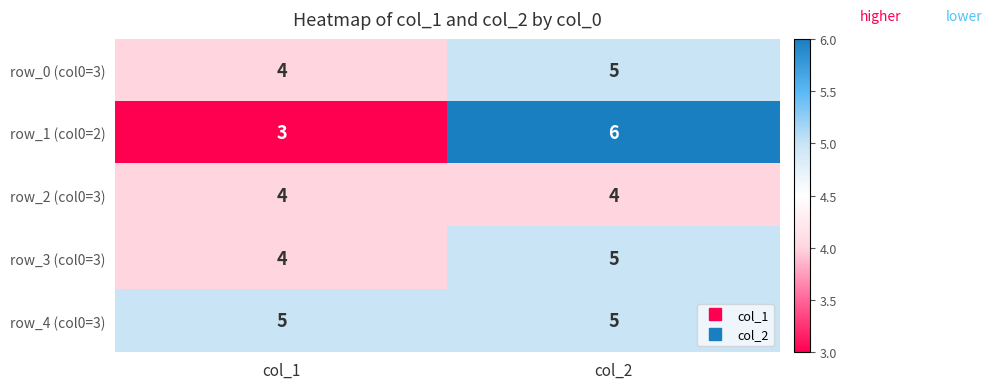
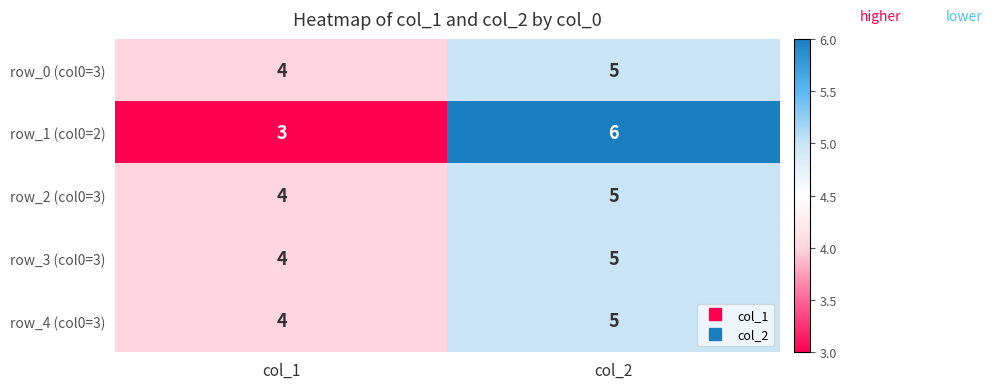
  {
    "row_0 (col0=3)": {
      "col_1": 4,
      "col_2": 5
    },
    "row_1 (col0=2)": {
      "col_1": 3,
      "col_2": 6
    },
    "row_2 (col0=3)": {
      "col_1": 4,
-     "col_2": 4
+     "col_2": 5
    },
    "row_3 (col0=3)": {
      "col_1": 4,
      "col_2": 5
    },
    "row_4 (col0=3)": {
-     "col_1": 5,
+     "col_1": 4,
      "col_2": 5
    }
  }
